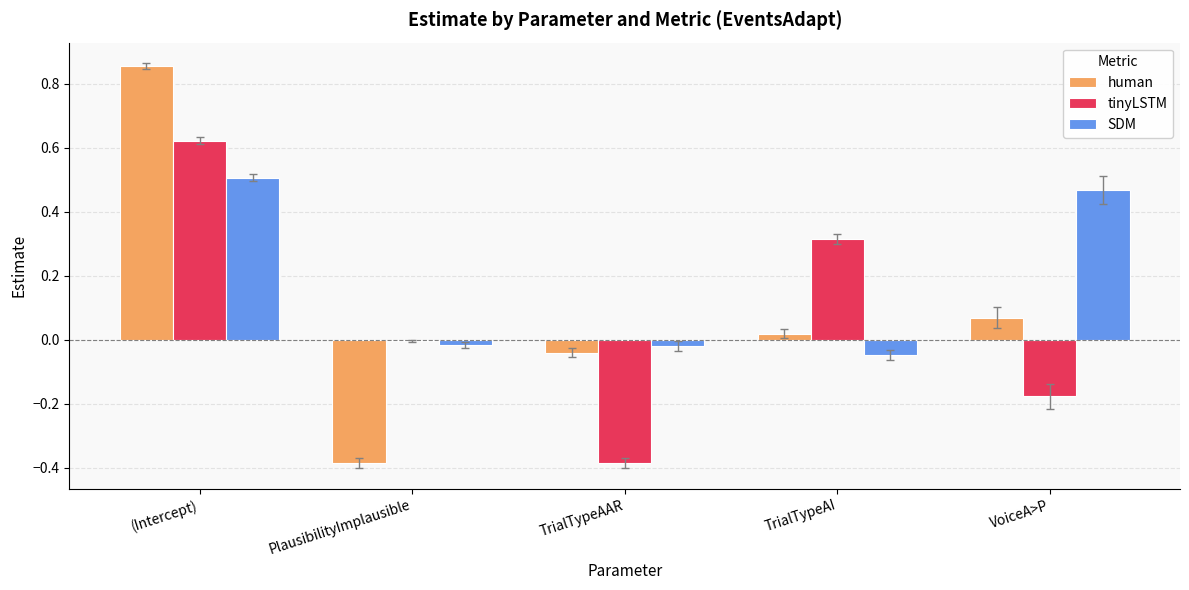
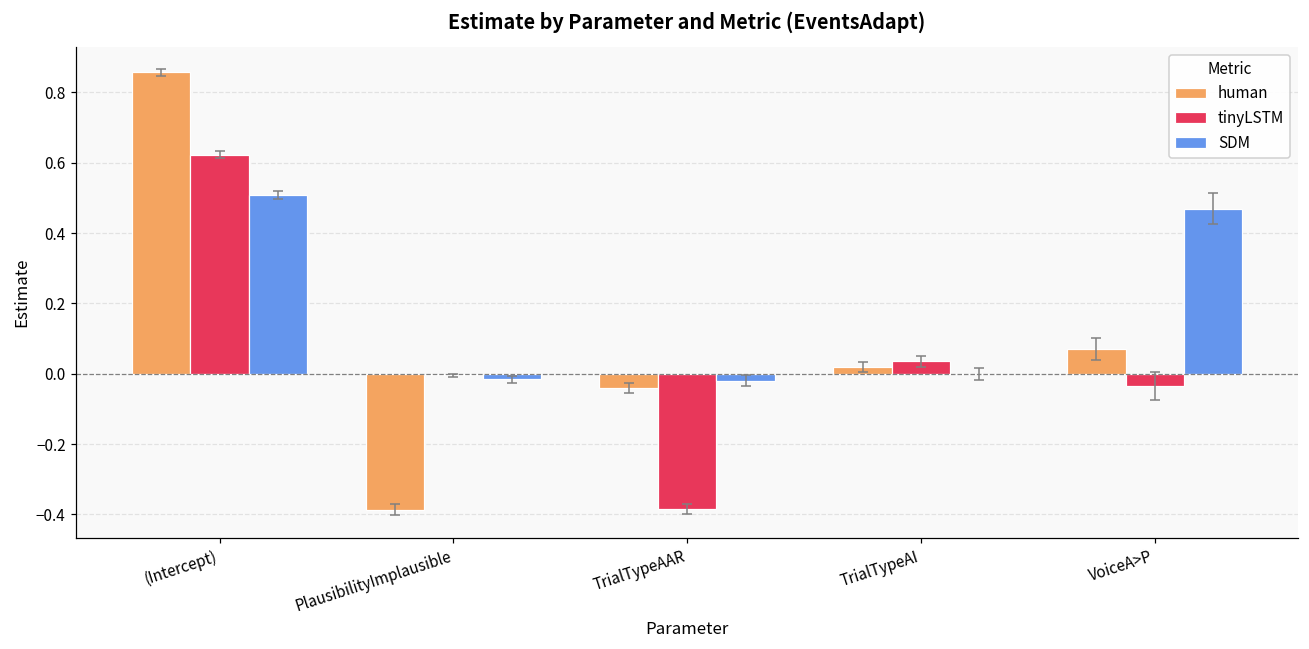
  {
    "human": {
      "(Intercept)": 0.86,
      "PlausibilityImplausible": -0.39,
      "TrialTypeAAR": -0.04,
      "TrialTypeAI": 0.02,
      "VoiceA>P": 0.07
    },
    "tinyLSTM": {
      "(Intercept)": 0.62,
      "TrialTypeAAR": -0.39,
-     "TrialTypeAI": 0.31,
-     "VoiceA>P": -0.18
+     "TrialTypeAI": 0.03,
+     "VoiceA>P": -0.03
    },
    "SDM": {
      "(Intercept)": 0.51,
      "PlausibilityImplausible": -0.02,
      "TrialTypeAAR": -0.02,
-     "TrialTypeAI": -0.05,
+     "TrialTypeAI": 0.00,
      "VoiceA>P": 0.47
    }
  }
